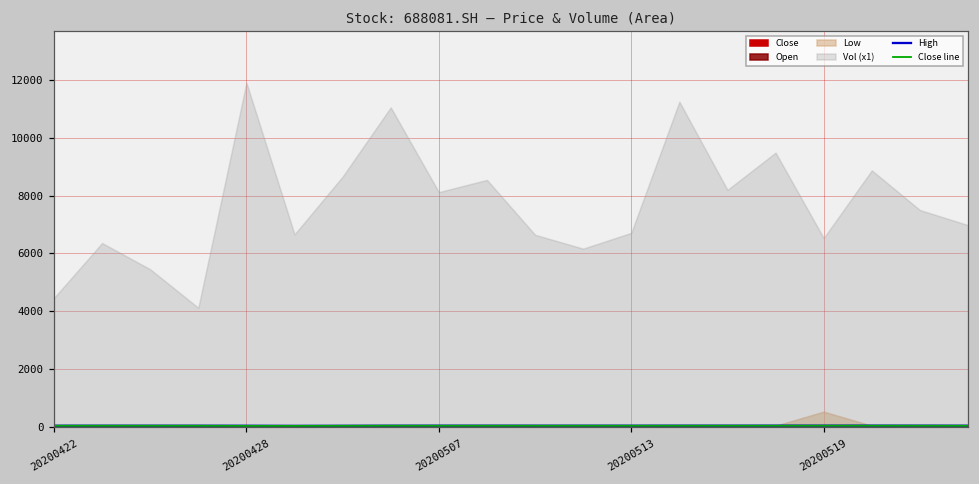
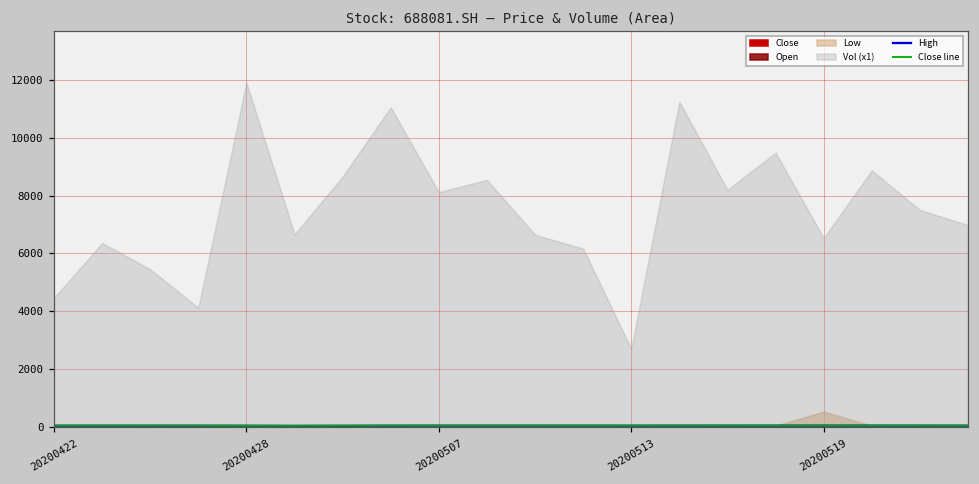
  {
    "Open": {
      "20200519": 0
    },
    "Low": {
      "20200519": 500
    },
    "Vol (x1)": {
      "20200422": 4500,
      "20200428": 11900,
      "20200507": 8100,
-     "20200513": 6700,
+     "20200513": 2700,
      "20200519": 6500
    }
  }
